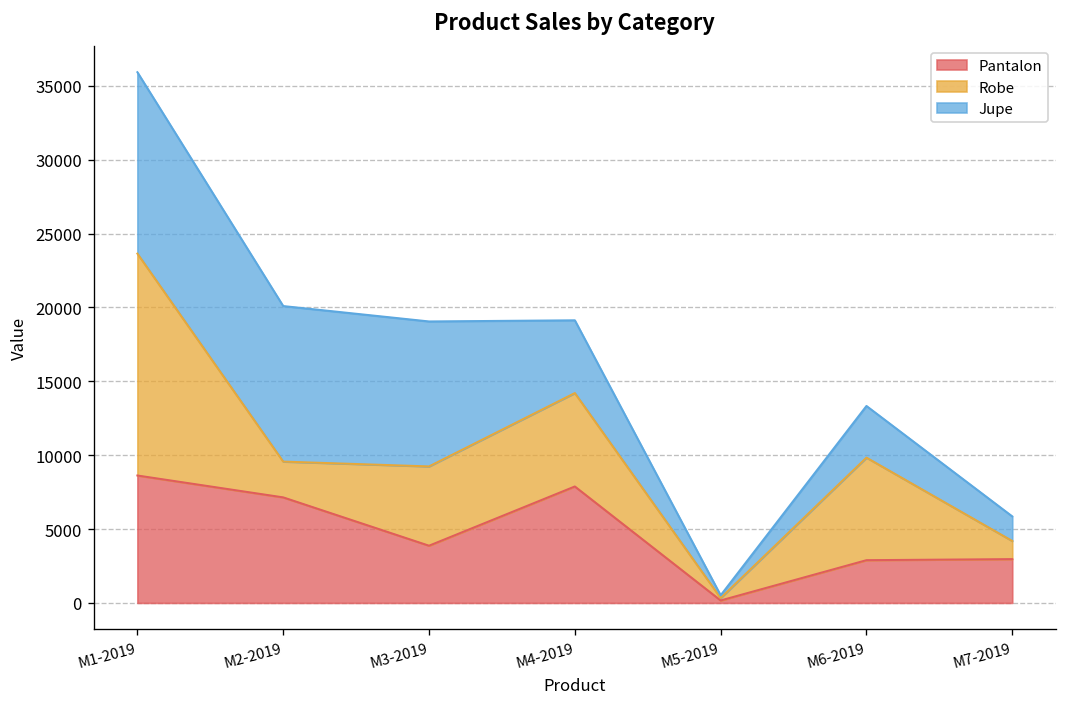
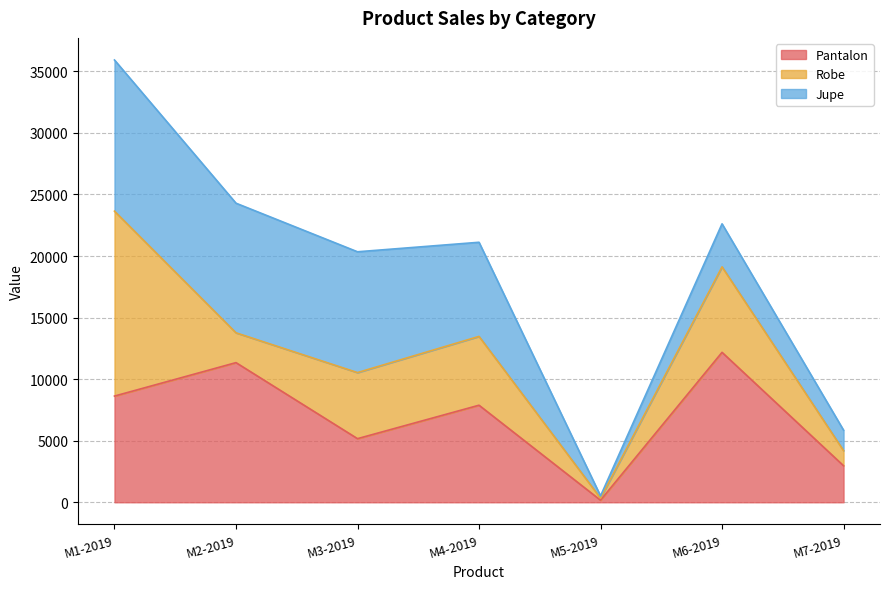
  {
    "Pantalon": {
      "M1-2019": 8600,
-     "M2-2019": 7100,
-     "M3-2019": 3900,
+     "M2-2019": 11300,
+     "M3-2019": 5200,
      "M4-2019": 7900,
-     "M6-2019": 2900,
+     "M6-2019": 12200,
      "M7-2019": 3000
    },
    "Robe": {
      "M1-2019": 15000,
      "M2-2019": 2400,
      "M3-2019": 5400,
-     "M4-2019": 6300,
+     "M4-2019": 5600,
      "M6-2019": 6900,
      "M7-2019": 1200
    },
    "Jupe": {
      "M1-2019": 12300,
      "M2-2019": 10500,
      "M3-2019": 9800,
-     "M4-2019": 4900,
+     "M4-2019": 7600,
      "M6-2019": 3500,
      "M7-2019": 1700
    }
  }
